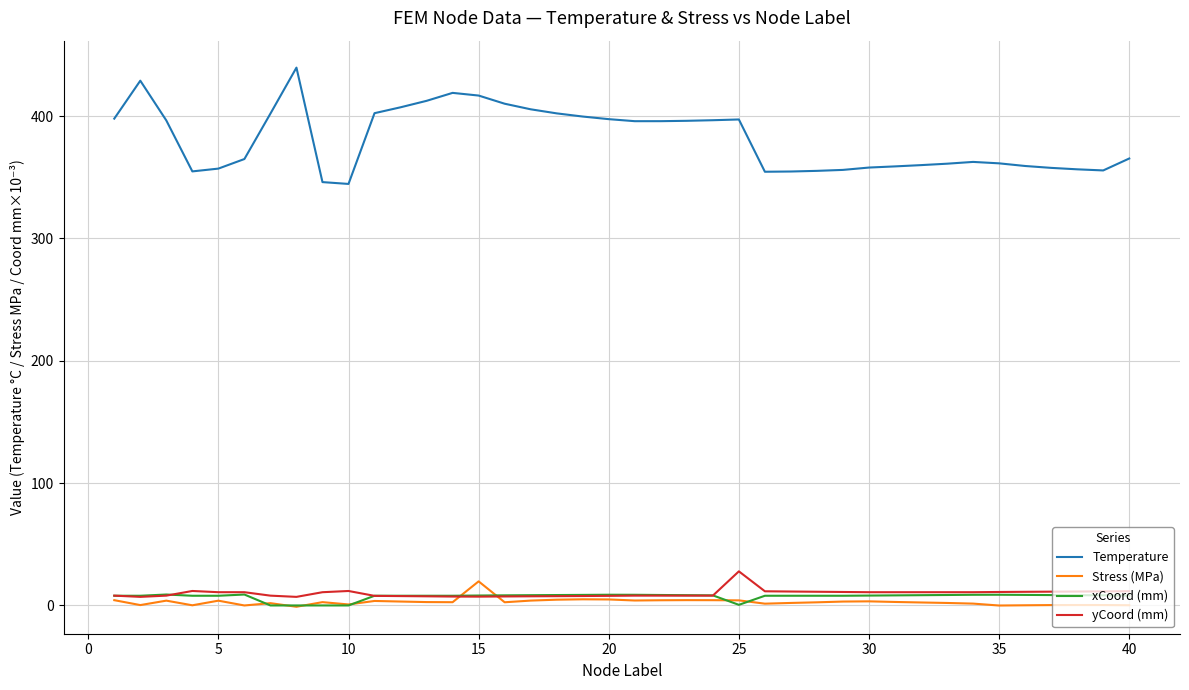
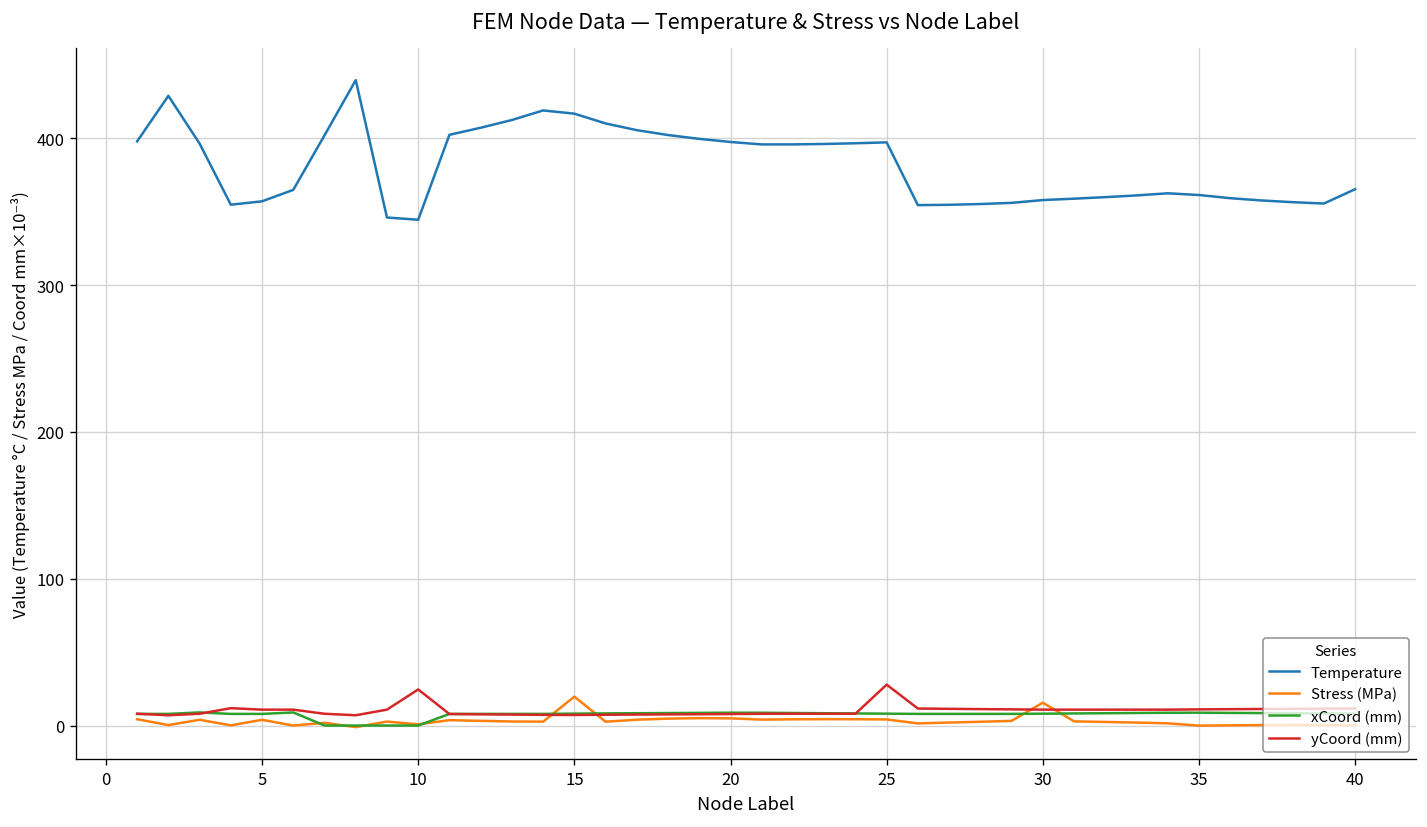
  {
    "Temperature": {
      "5": 357,
      "10": 345,
      "15": 417,
      "20": 398,
      "25": 397,
      "30": 358,
      "35": 361,
      "40": 365
    },
    "Stress (MPa)": {
      "5": 4,
      "15": 20,
      "20": 5,
      "25": 4,
-     "30": 3,
+     "30": 16,
      "35": 0
    },
    "xCoord (mm)": {
      "5": 8,
-     "25": 1,
+     "25": 8,
      "30": 8,
      "35": 9
    },
    "yCoord (mm)": {
      "5": 11,
-     "10": 12,
+     "10": 25,
      "25": 28,
      "30": 11,
      "35": 11
    }
  }
